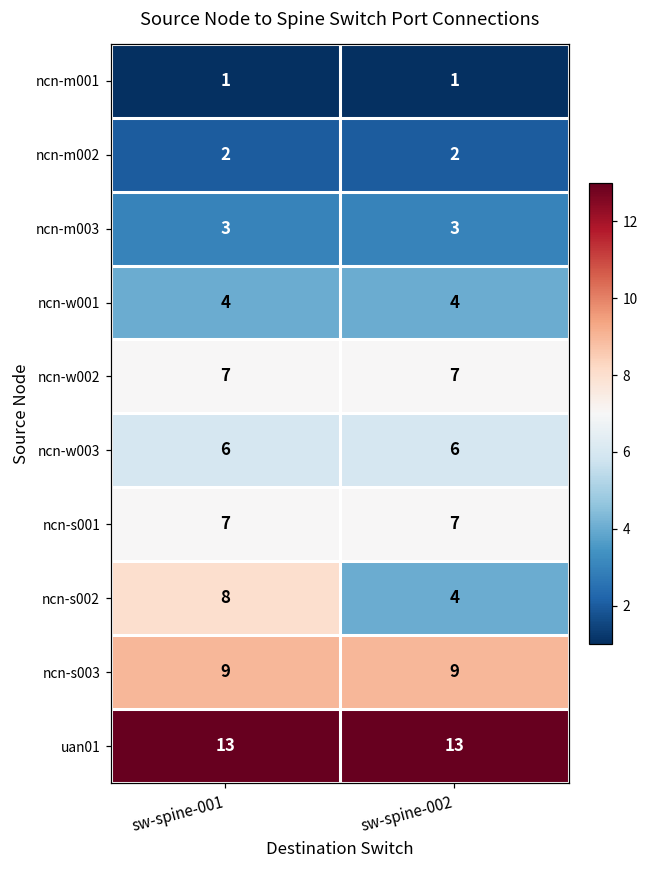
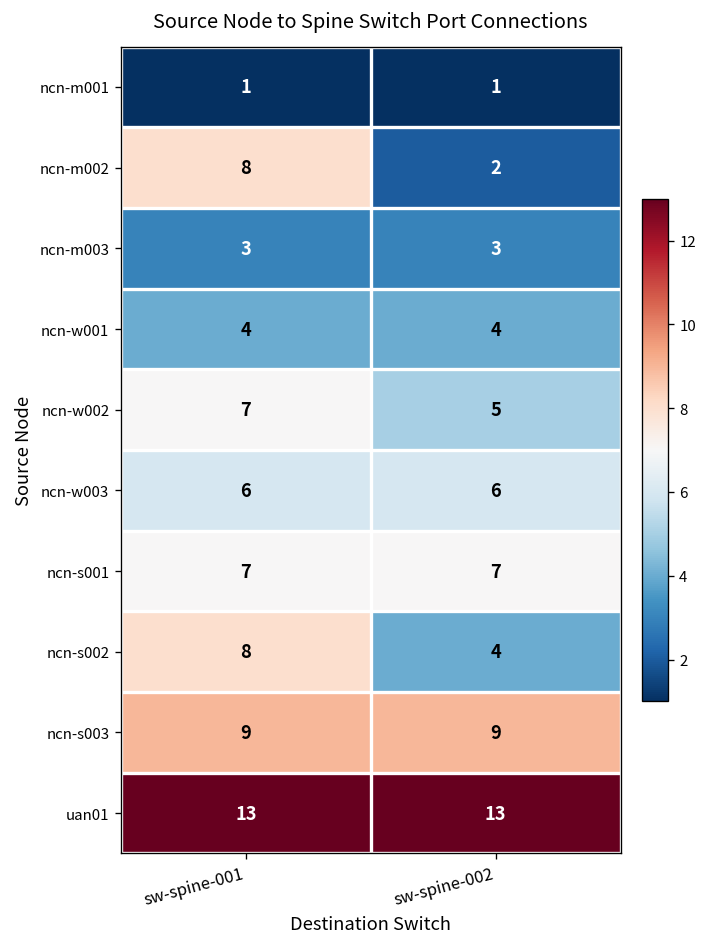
  {
    "ncn-m001": {
      "sw-spine-001": 1,
      "sw-spine-002": 1
    },
    "ncn-m002": {
-     "sw-spine-001": 2,
+     "sw-spine-001": 8,
      "sw-spine-002": 2
    },
    "ncn-m003": {
      "sw-spine-001": 3,
      "sw-spine-002": 3
    },
    "ncn-w001": {
      "sw-spine-001": 4,
      "sw-spine-002": 4
    },
    "ncn-w002": {
      "sw-spine-001": 7,
-     "sw-spine-002": 7
+     "sw-spine-002": 5
    },
    "ncn-w003": {
      "sw-spine-001": 6,
      "sw-spine-002": 6
    },
    "ncn-s001": {
      "sw-spine-001": 7,
      "sw-spine-002": 7
    },
    "ncn-s002": {
      "sw-spine-001": 8,
      "sw-spine-002": 4
    },
    "ncn-s003": {
      "sw-spine-001": 9,
      "sw-spine-002": 9
    },
    "uan01": {
      "sw-spine-001": 13,
      "sw-spine-002": 13
    }
  }
